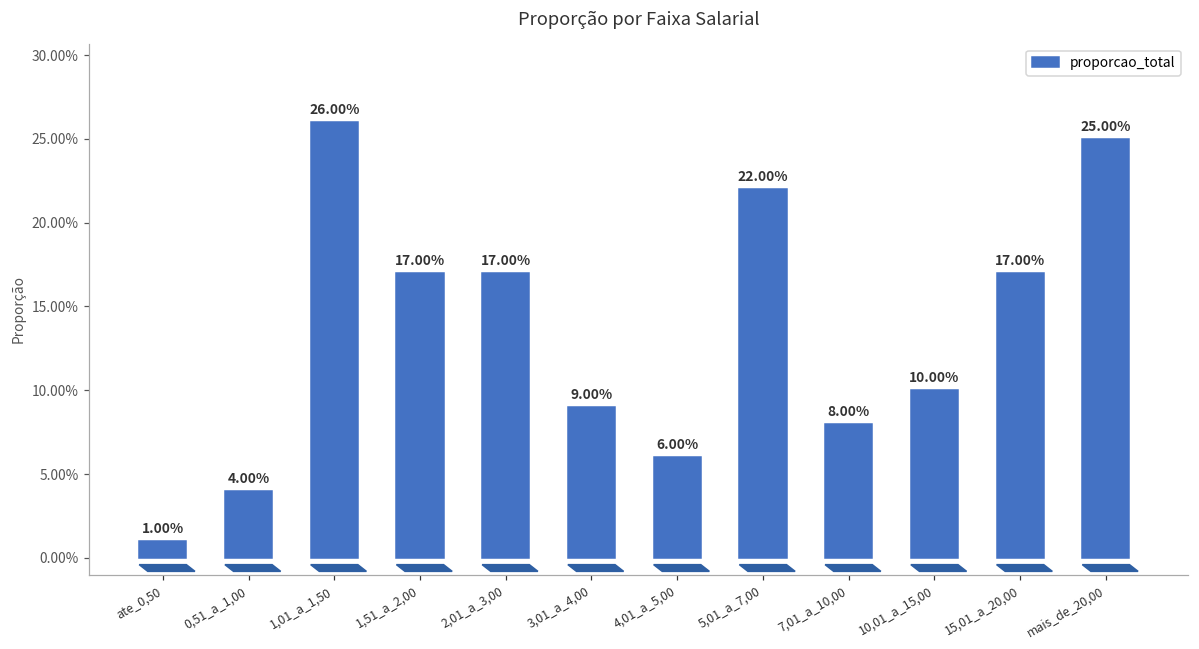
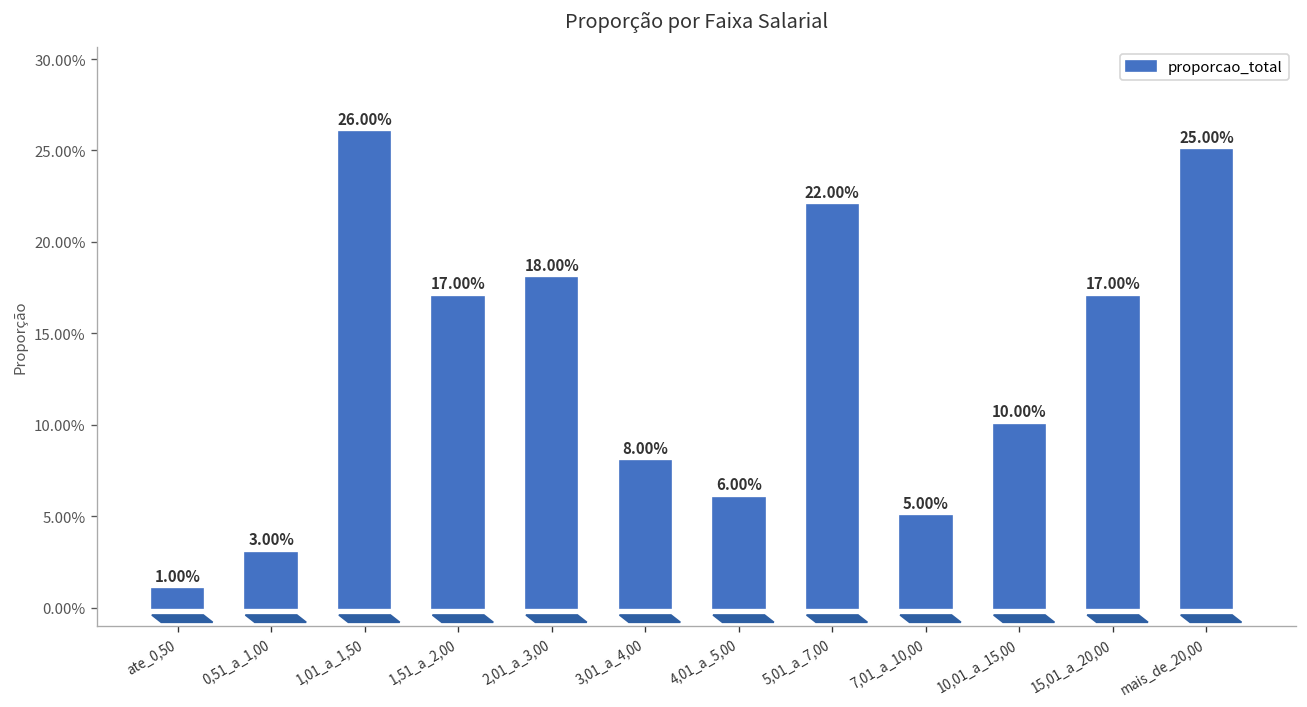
  {
    "ate_0,50": "1.00%",
-   "0,51_a_1,00": "4.00%",
+   "0,51_a_1,00": "3.00%",
    "1,01_a_1,50": "26.00%",
    "1,51_a_2,00": "17.00%",
-   "2,01_a_3,00": "17.00%",
-   "3,01_a_4,00": "9.00%",
+   "2,01_a_3,00": "18.00%",
+   "3,01_a_4,00": "8.00%",
    "4,01_a_5,00": "6.00%",
    "5,01_a_7,00": "22.00%",
-   "7,01_a_10,00": "8.00%",
+   "7,01_a_10,00": "5.00%",
    "10,01_a_15,00": "10.00%",
    "15,01_a_20,00": "17.00%",
    "mais_de_20,00": "25.00%"
  }
